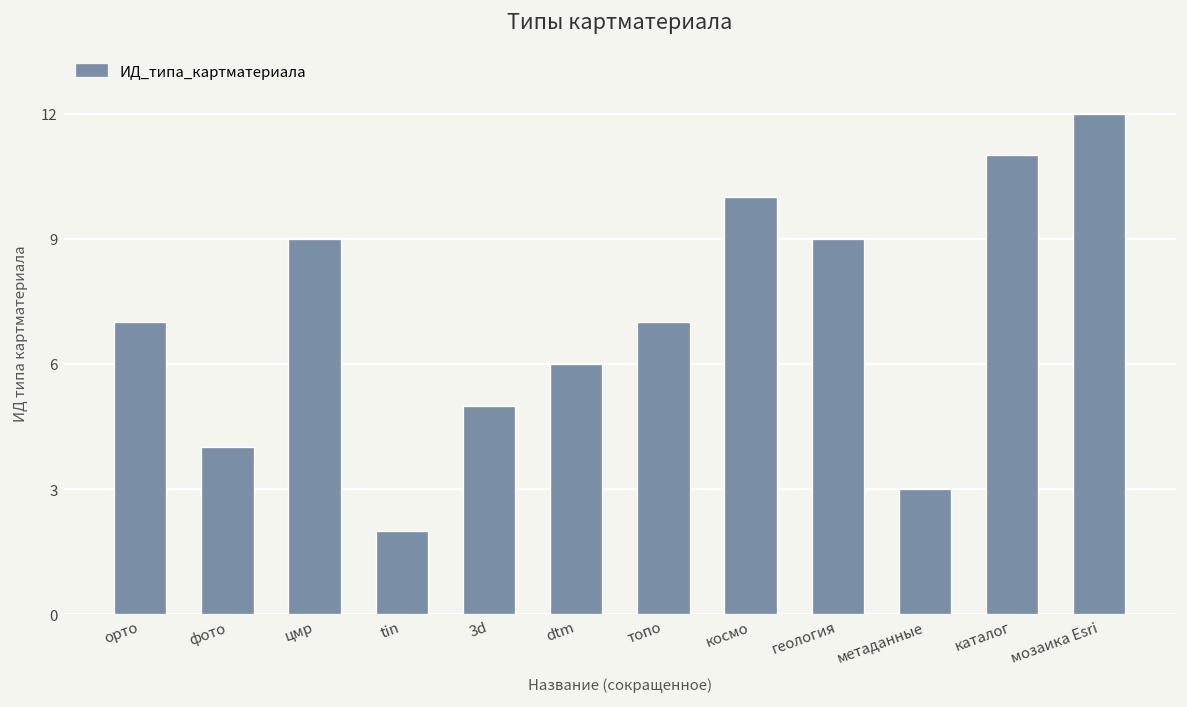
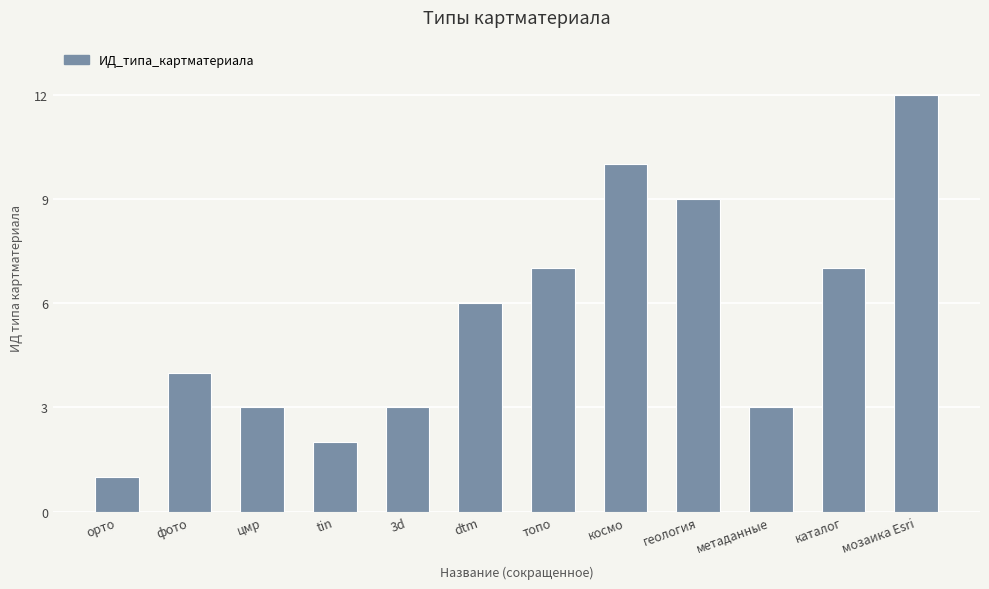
  {
-   "орто": 7,
+   "орто": 1,
    "фото": 4,
-   "цмр": 9,
+   "цмр": 3,
    "tin": 2,
-   "3d": 5,
+   "3d": 3,
    "dtm": 6,
    "топо": 7,
    "космо": 10,
    "геология": 9,
    "метаданные": 3,
-   "каталог": 11,
+   "каталог": 7,
    "мозаика Esri": 12
  }
